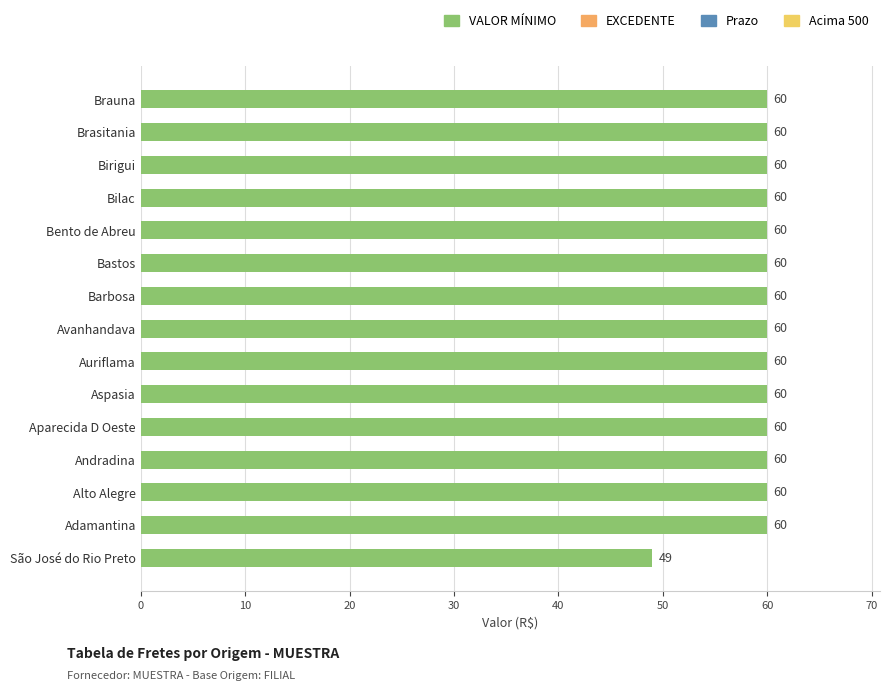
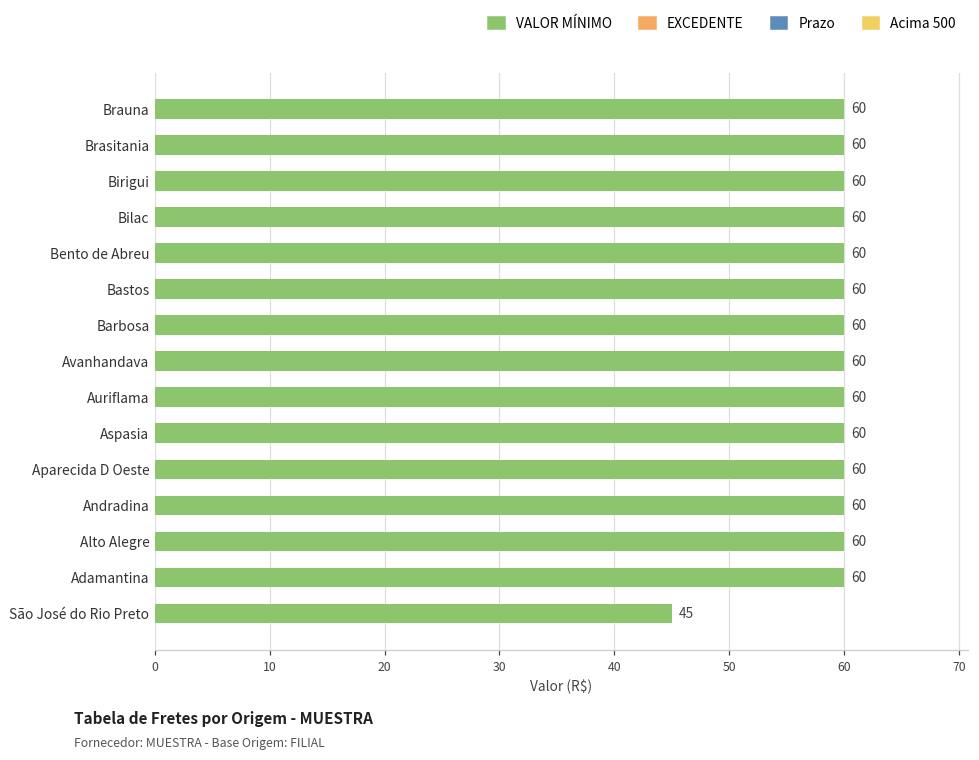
  {
    "Brauna": 60,
    "Brasitania": 60,
    "Birigui": 60,
    "Bilac": 60,
    "Bento de Abreu": 60,
    "Bastos": 60,
    "Barbosa": 60,
    "Avanhandava": 60,
    "Auriflama": 60,
    "Aspasia": 60,
    "Aparecida D Oeste": 60,
    "Andradina": 60,
    "Alto Alegre": 60,
    "Adamantina": 60,
-   "São José do Rio Preto": 49
+   "São José do Rio Preto": 45
  }
